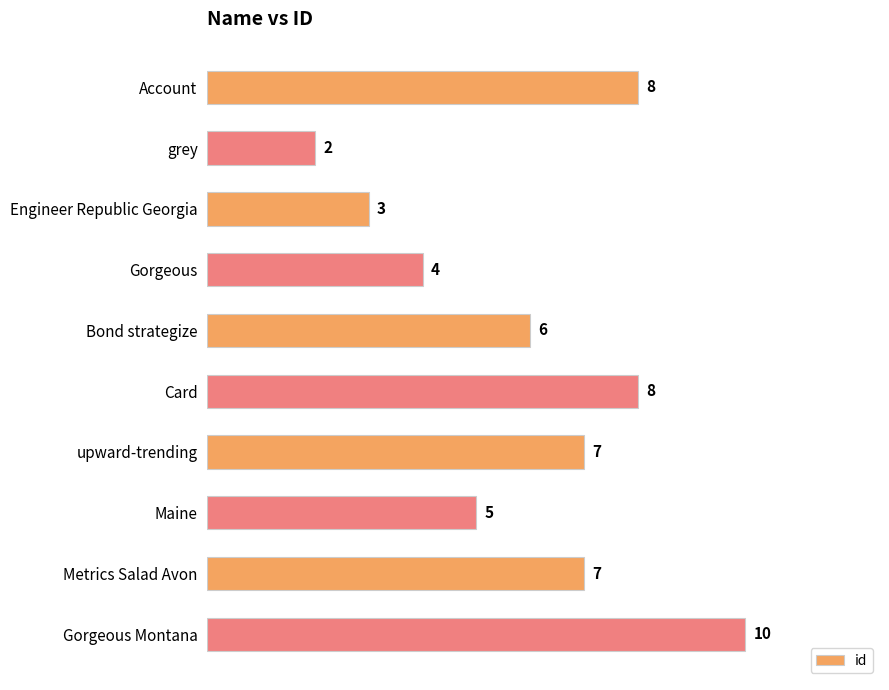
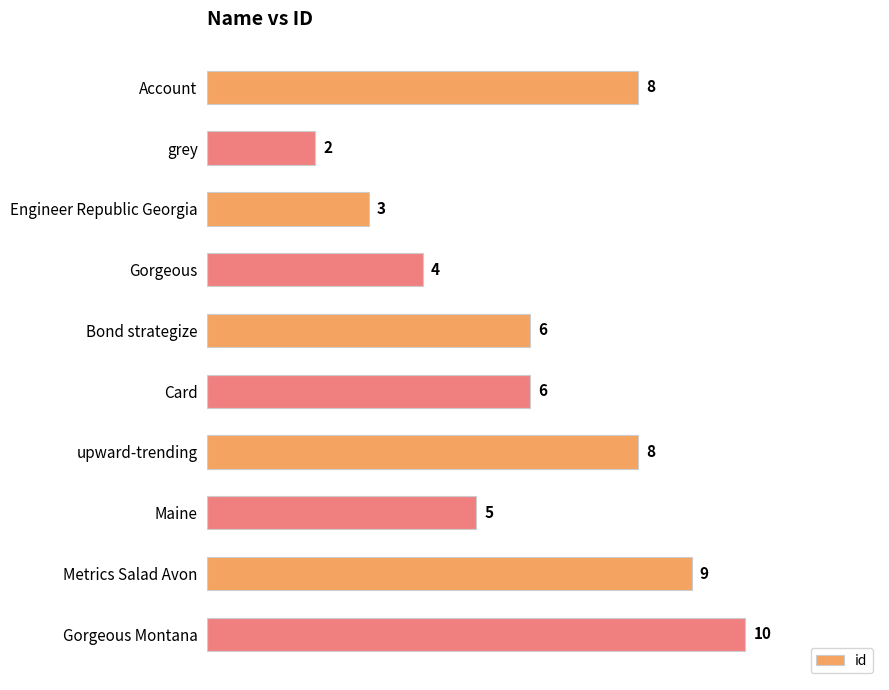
  {
    "Account": 8,
    "grey": 2,
    "Engineer Republic Georgia": 3,
    "Gorgeous": 4,
    "Bond strategize": 6,
-   "Card": 8,
-   "upward-trending": 7,
+   "Card": 6,
+   "upward-trending": 8,
    "Maine": 5,
-   "Metrics Salad Avon": 7,
+   "Metrics Salad Avon": 9,
    "Gorgeous Montana": 10
  }
